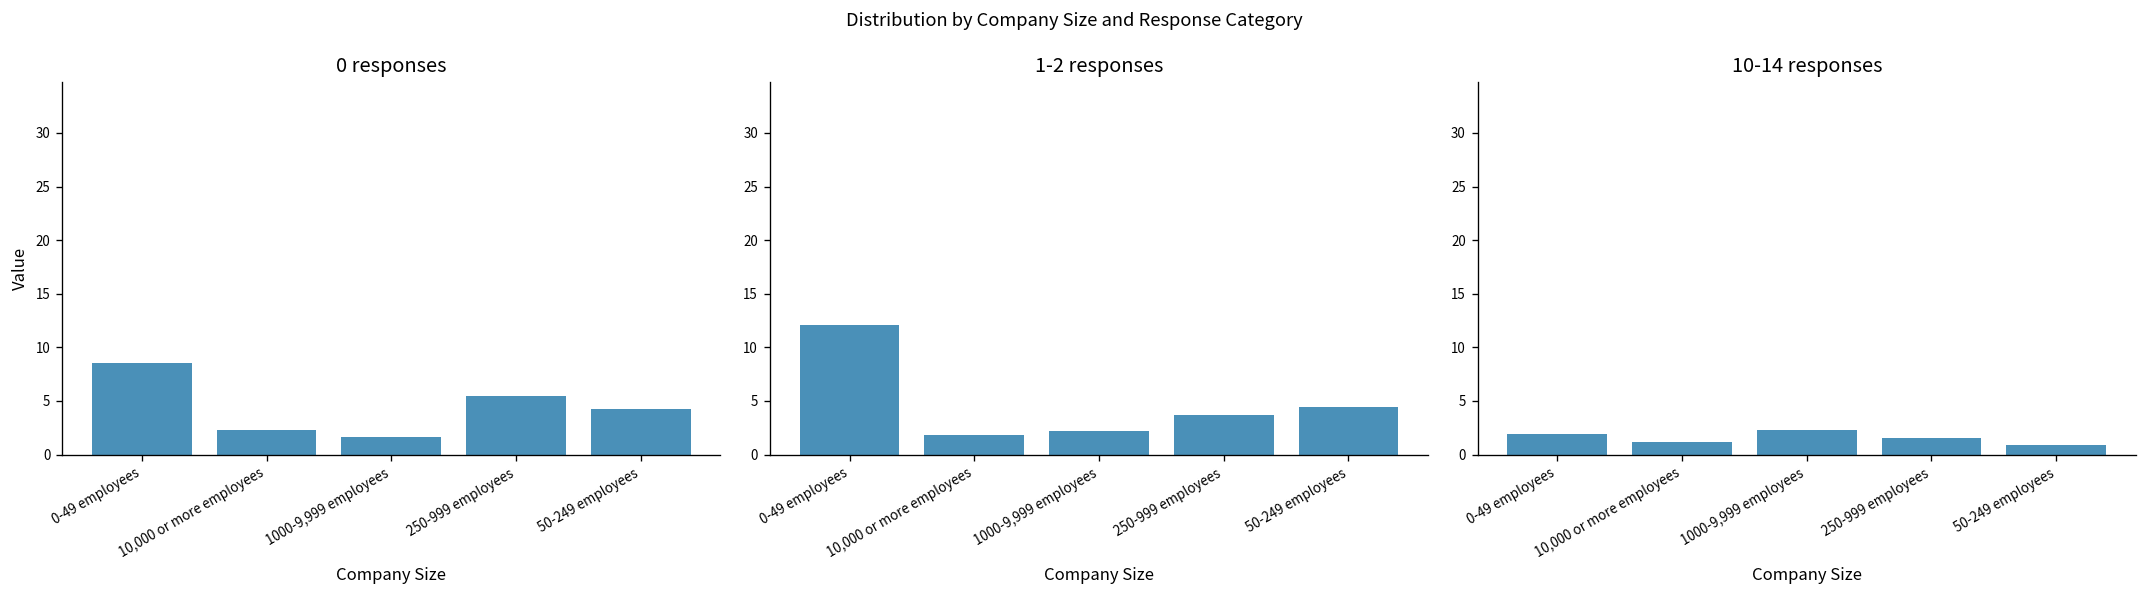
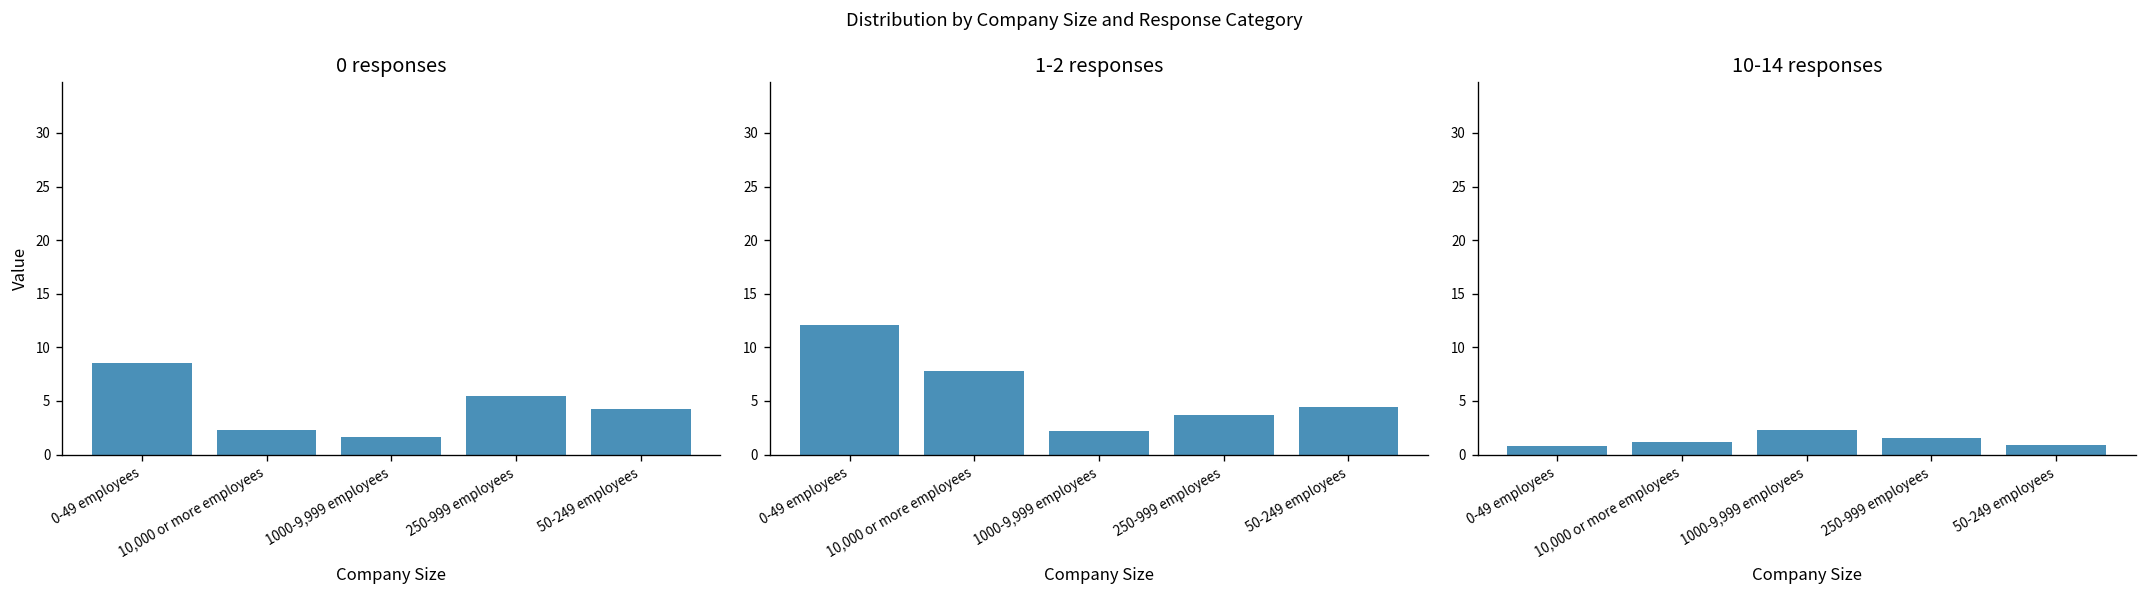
  {
    "0 responses": {
      "0-49 employees": 9,
      "10,000 or more employees": 2,
      "1000-9,999 employees": 2,
      "250-999 employees": 5,
      "50-249 employees": 4
    },
    "1-2 responses": {
      "0-49 employees": 12,
-     "10,000 or more employees": 2,
+     "10,000 or more employees": 8,
      "1000-9,999 employees": 2,
      "250-999 employees": 4,
      "50-249 employees": 4
    },
    "10-14 responses": {
-     "0-49 employees": 2,
+     "0-49 employees": 1,
      "10,000 or more employees": 1,
      "1000-9,999 employees": 2,
      "250-999 employees": 2,
      "50-249 employees": 1
    }
  }
